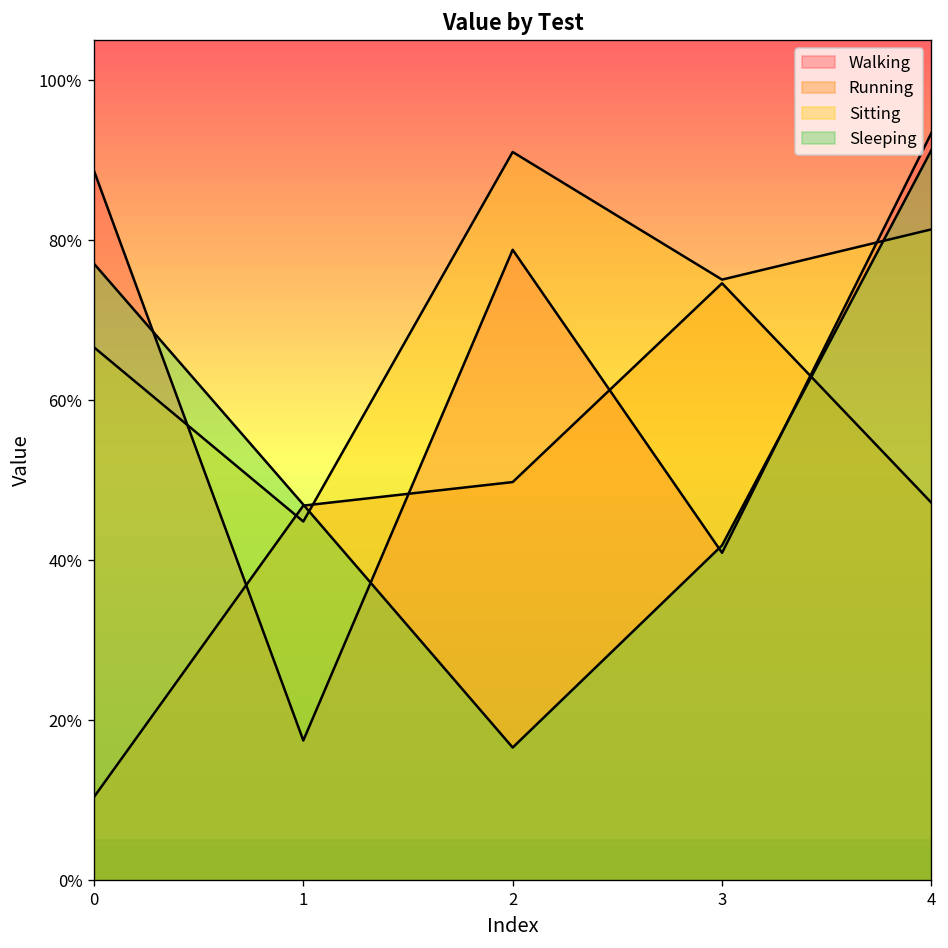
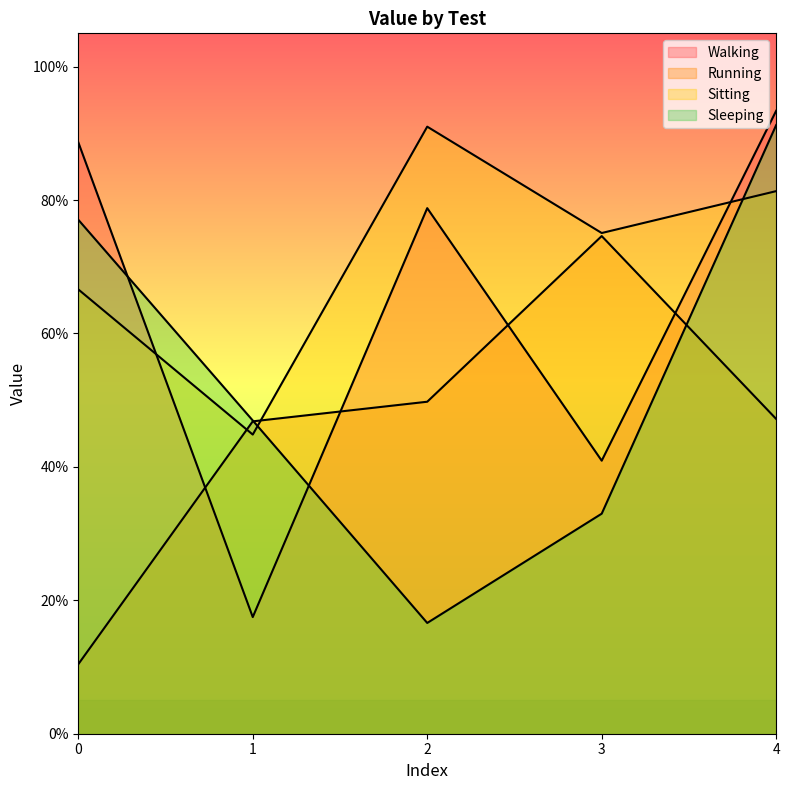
  {
    "Sleeping": {
      "0": "77%",
      "2": "17%",
-     "3": "42%",
+     "3": "33%",
      "4": "91%"
    }
  }
